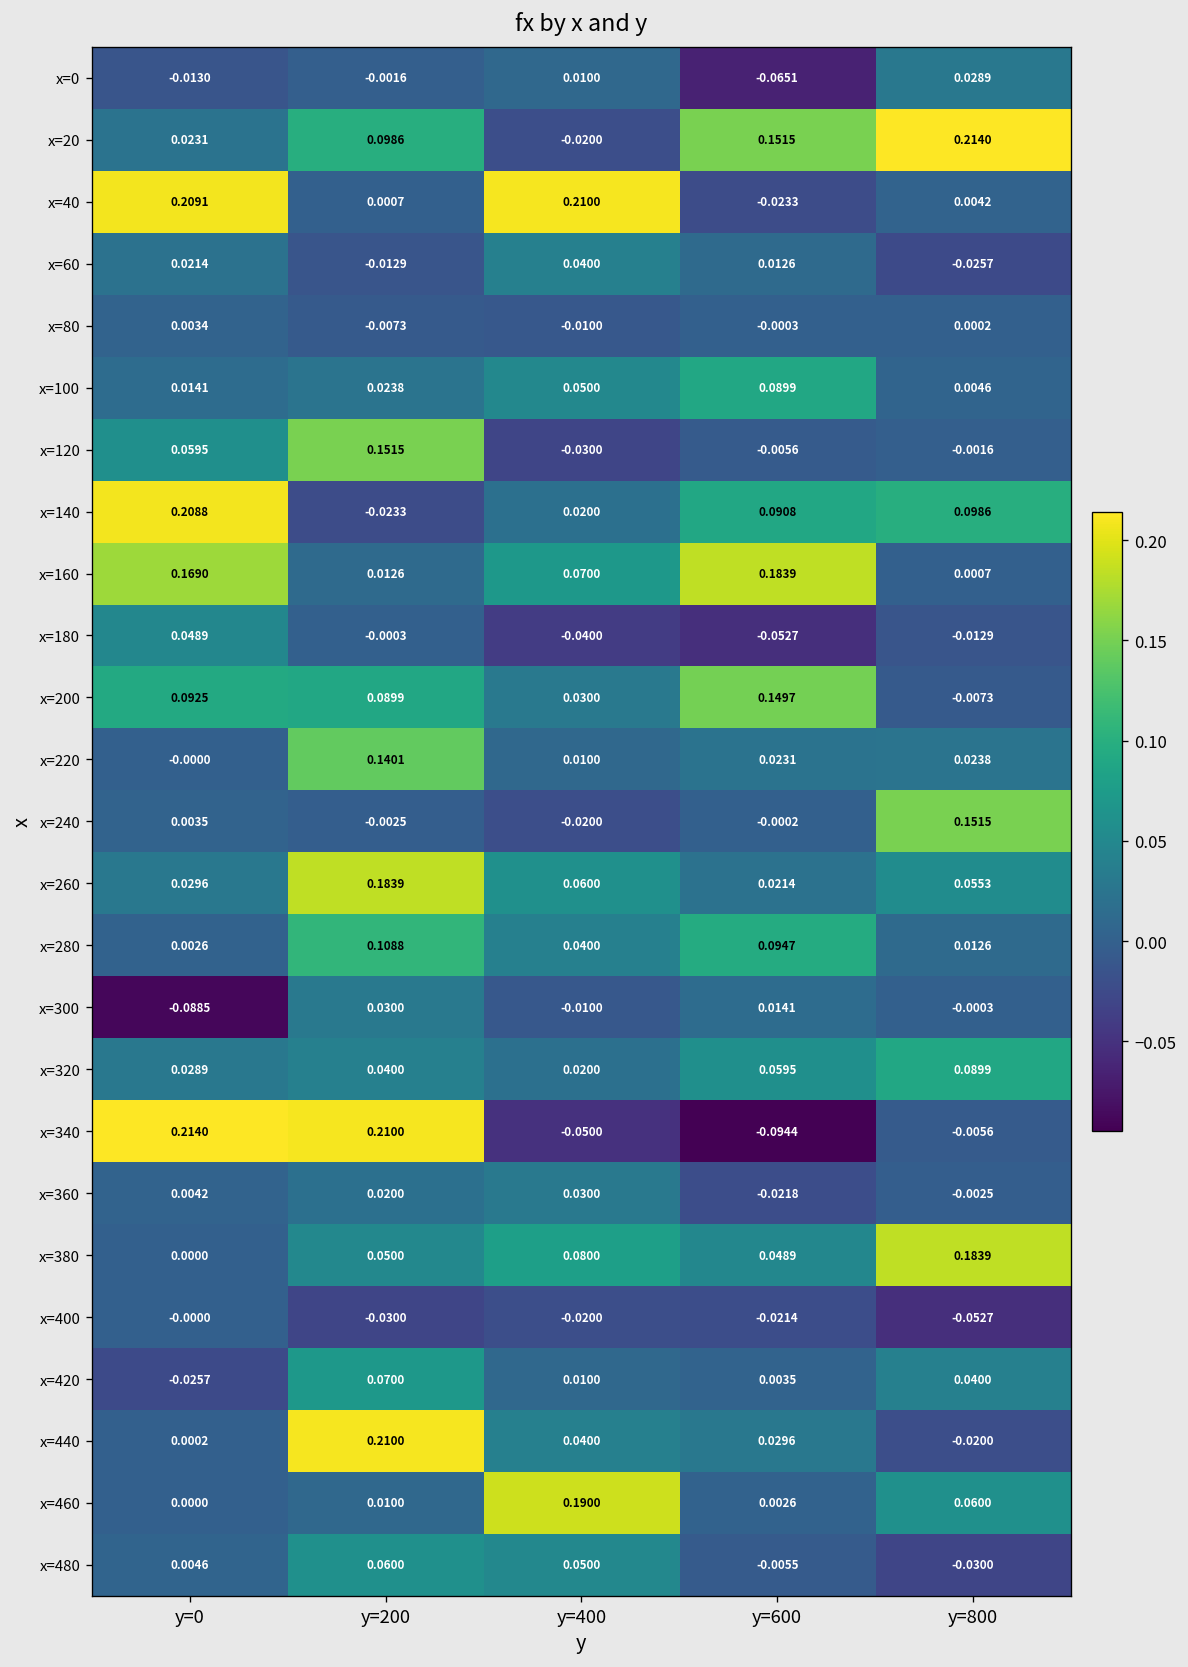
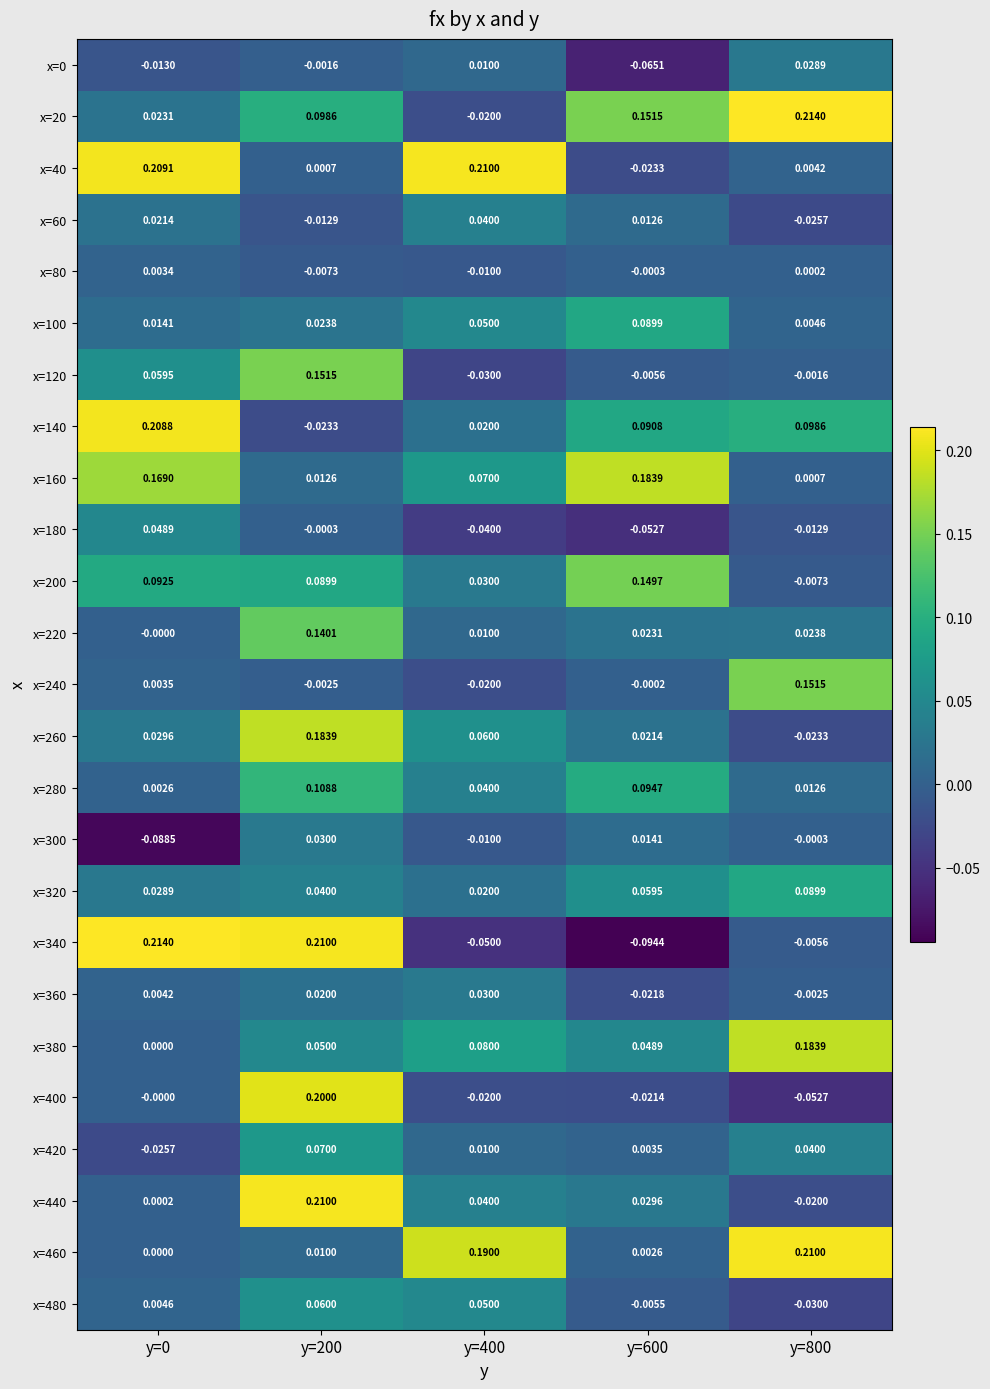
  {
    "x=0": {
      "y=0": -0.0130,
      "y=200": -0.0016,
      "y=400": 0.0100,
      "y=600": -0.0651,
      "y=800": 0.0289
    },
    "x=20": {
      "y=0": 0.0231,
      "y=200": 0.0986,
      "y=400": -0.0200,
      "y=600": 0.1515,
      "y=800": 0.2140
    },
    "x=40": {
      "y=0": 0.2091,
      "y=200": 0.0007,
      "y=400": 0.2100,
      "y=600": -0.0233,
      "y=800": 0.0042
    },
    "x=60": {
      "y=0": 0.0214,
      "y=200": -0.0129,
      "y=400": 0.0400,
      "y=600": 0.0126,
      "y=800": -0.0257
    },
    "x=80": {
      "y=0": 0.0034,
      "y=200": -0.0073,
      "y=400": -0.0100,
      "y=600": -0.0003,
      "y=800": 0.0002
    },
    "x=100": {
      "y=0": 0.0141,
      "y=200": 0.0238,
      "y=400": 0.0500,
      "y=600": 0.0899,
      "y=800": 0.0046
    },
    "x=120": {
      "y=0": 0.0595,
      "y=200": 0.1515,
      "y=400": -0.0300,
      "y=600": -0.0056,
      "y=800": -0.0016
    },
    "x=140": {
      "y=0": 0.2088,
      "y=200": -0.0233,
      "y=400": 0.0200,
      "y=600": 0.0908,
      "y=800": 0.0986
    },
    "x=160": {
      "y=0": 0.1690,
      "y=200": 0.0126,
      "y=400": 0.0700,
      "y=600": 0.1839,
      "y=800": 0.0007
    },
    "x=180": {
      "y=0": 0.0489,
      "y=200": -0.0003,
      "y=400": -0.0400,
      "y=600": -0.0527,
      "y=800": -0.0129
    },
    "x=200": {
      "y=0": 0.0925,
      "y=200": 0.0899,
      "y=400": 0.0300,
      "y=600": 0.1497,
      "y=800": -0.0073
    },
    "x=220": {
      "y=0": -0.0000,
      "y=200": 0.1401,
      "y=400": 0.0100,
      "y=600": 0.0231,
      "y=800": 0.0238
    },
    "x=240": {
      "y=0": 0.0035,
      "y=200": -0.0025,
      "y=400": -0.0200,
      "y=600": -0.0002,
      "y=800": 0.1515
    },
    "x=260": {
      "y=0": 0.0296,
      "y=200": 0.1839,
      "y=400": 0.0600,
      "y=600": 0.0214,
-     "y=800": 0.0553
+     "y=800": -0.0233
    },
    "x=280": {
      "y=0": 0.0026,
      "y=200": 0.1088,
      "y=400": 0.0400,
      "y=600": 0.0947,
      "y=800": 0.0126
    },
    "x=300": {
      "y=0": -0.0885,
      "y=200": 0.0300,
      "y=400": -0.0100,
      "y=600": 0.0141,
      "y=800": -0.0003
    },
    "x=320": {
      "y=0": 0.0289,
      "y=200": 0.0400,
      "y=400": 0.0200,
      "y=600": 0.0595,
      "y=800": 0.0899
    },
    "x=340": {
      "y=0": 0.2140,
      "y=200": 0.2100,
      "y=400": -0.0500,
      "y=600": -0.0944,
      "y=800": -0.0056
    },
    "x=360": {
      "y=0": 0.0042,
      "y=200": 0.0200,
      "y=400": 0.0300,
      "y=600": -0.0218,
      "y=800": -0.0025
    },
    "x=380": {
      "y=0": 0.0000,
      "y=200": 0.0500,
      "y=400": 0.0800,
      "y=600": 0.0489,
      "y=800": 0.1839
    },
    "x=400": {
      "y=0": -0.0000,
-     "y=200": -0.0300,
+     "y=200": 0.2000,
      "y=400": -0.0200,
      "y=600": -0.0214,
      "y=800": -0.0527
    },
    "x=420": {
      "y=0": -0.0257,
      "y=200": 0.0700,
      "y=400": 0.0100,
      "y=600": 0.0035,
      "y=800": 0.0400
    },
    "x=440": {
      "y=0": 0.0002,
      "y=200": 0.2100,
      "y=400": 0.0400,
      "y=600": 0.0296,
      "y=800": -0.0200
    },
    "x=460": {
      "y=0": 0.0000,
      "y=200": 0.0100,
      "y=400": 0.1900,
      "y=600": 0.0026,
-     "y=800": 0.0600
+     "y=800": 0.2100
    },
    "x=480": {
      "y=0": 0.0046,
      "y=200": 0.0600,
      "y=400": 0.0500,
      "y=600": -0.0055,
      "y=800": -0.0300
    }
  }
